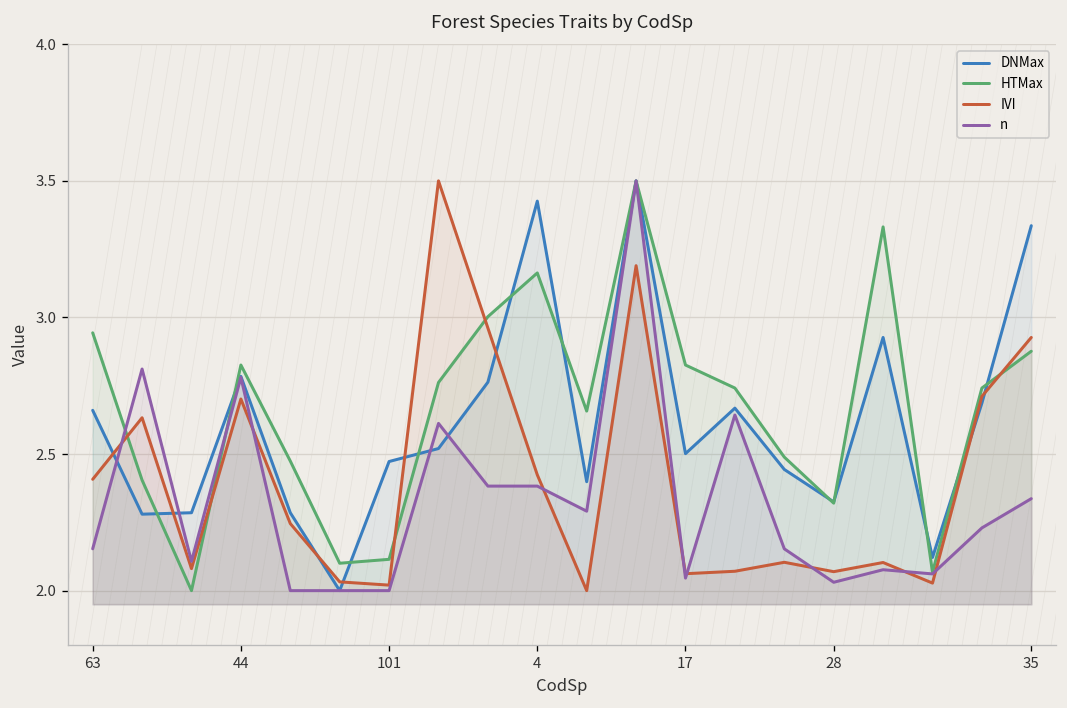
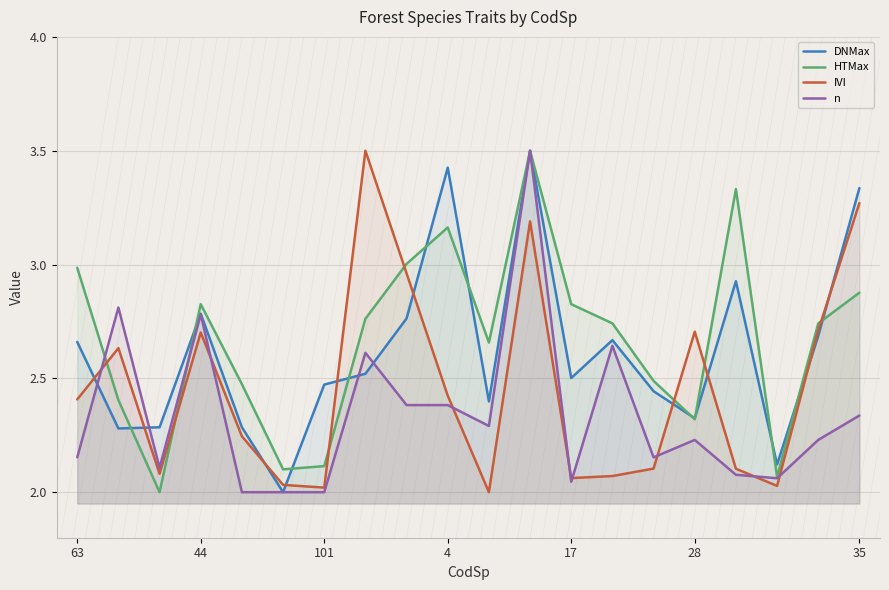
  {
    "DNMax": {
      "63": 2.66,
      "101": 2.47,
      "35": 3.34
    },
    "HTMax": {
-     "63": 2.94,
+     "63": 2.99,
      "44": 2.83,
      "101": 2.11,
      "35": 2.88
    },
    "IVI": {
      "63": 2.41,
      "44": 2.70,
      "101": 2.02,
-     "28": 2.07,
-     "35": 2.93
+     "28": 2.71,
+     "35": 3.27
    },
    "n": {
      "63": 2.15,
      "101": 2.00,
-     "28": 2.03,
+     "28": 2.23,
      "35": 2.34
    }
  }
